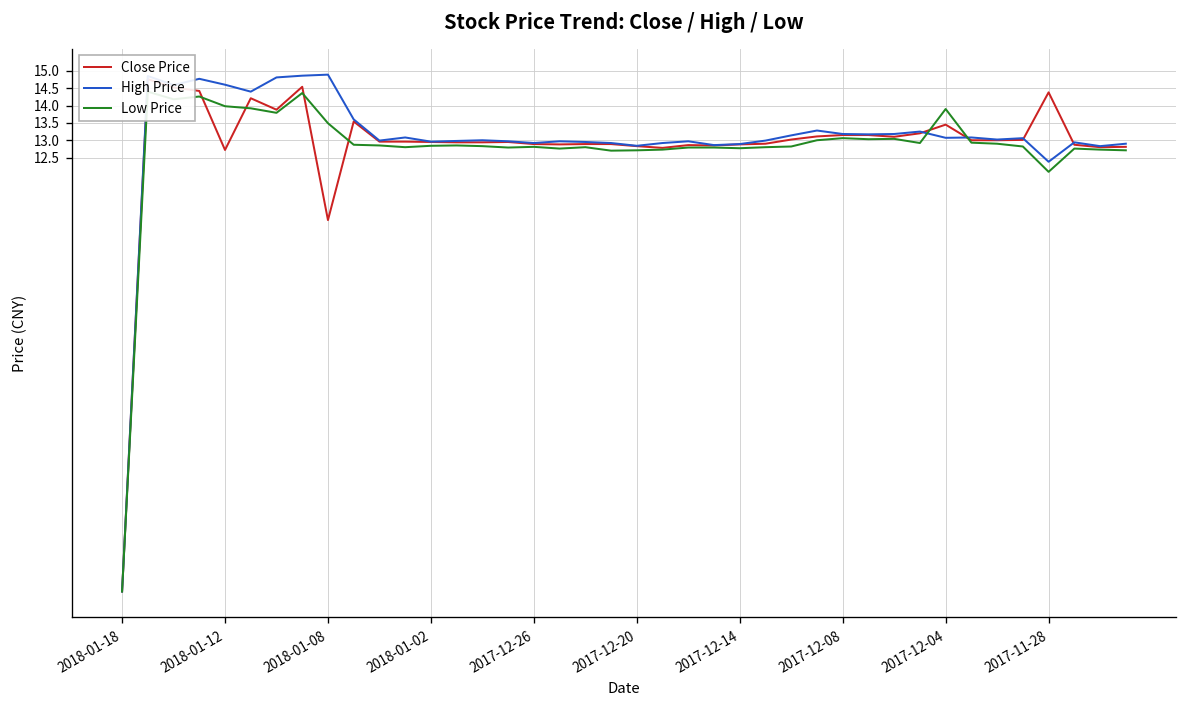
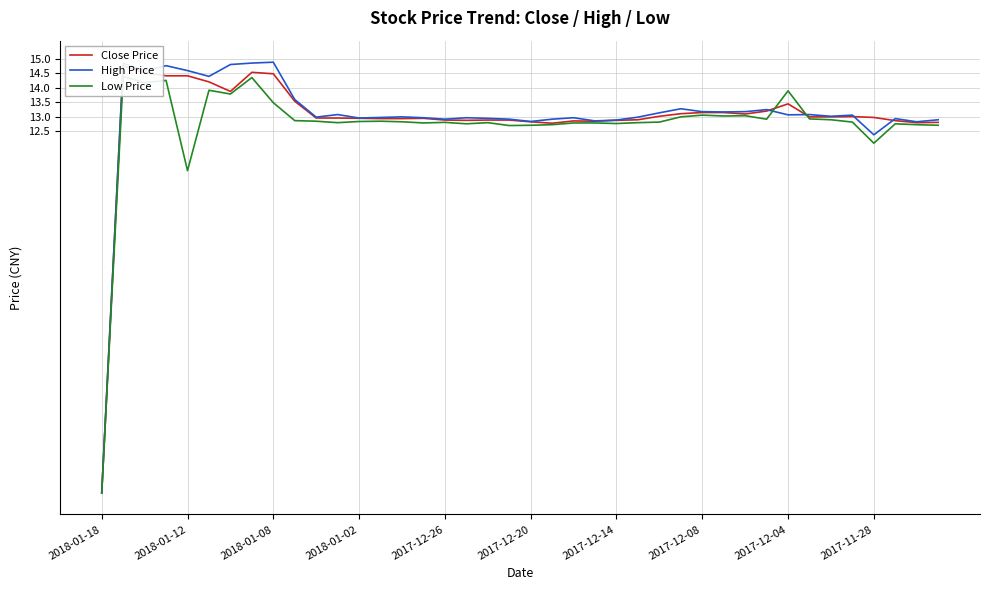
  {
    "Close Price": {
-     "2018-01-12": 12.7,
-     "2018-01-08": 10.7,
+     "2018-01-12": 14.4,
+     "2018-01-08": 14.5,
      "2017-12-04": 13.5,
-     "2017-11-28": 14.4
+     "2017-11-28": 13.0
    },
    "High Price": {
      "2018-01-12": 14.6,
      "2018-01-08": 14.9,
      "2017-12-04": 13.1,
      "2017-11-28": 12.4
    },
    "Low Price": {
-     "2018-01-12": 14.0,
+     "2018-01-12": 11.1,
      "2018-01-08": 13.5,
      "2018-01-02": 12.8,
      "2017-12-20": 12.7,
      "2017-12-14": 12.8,
      "2017-12-08": 13.1,
      "2017-12-04": 13.9,
      "2017-11-28": 12.1
    }
  }
